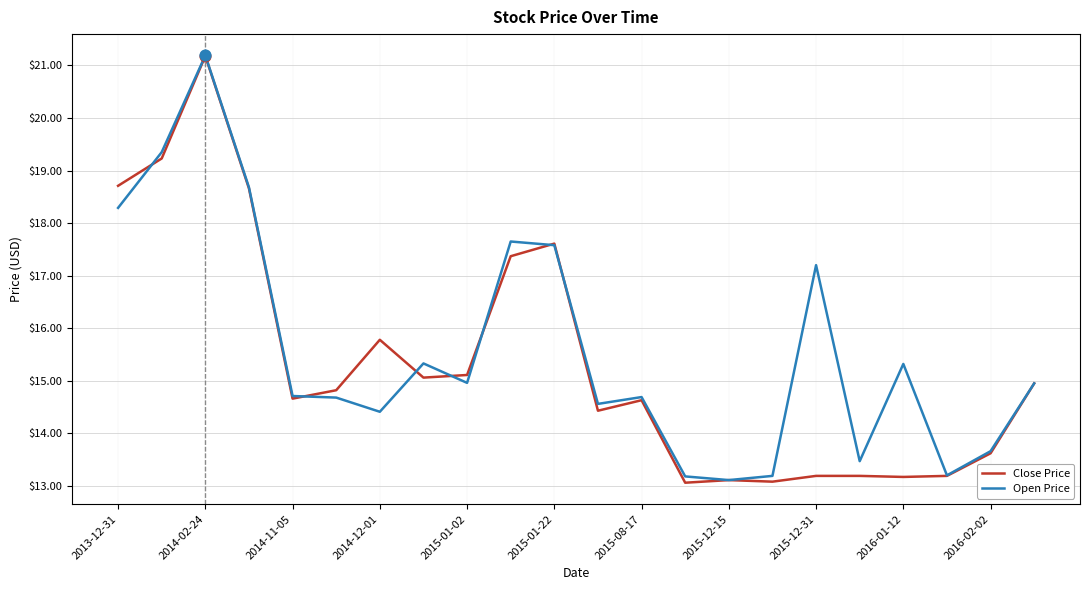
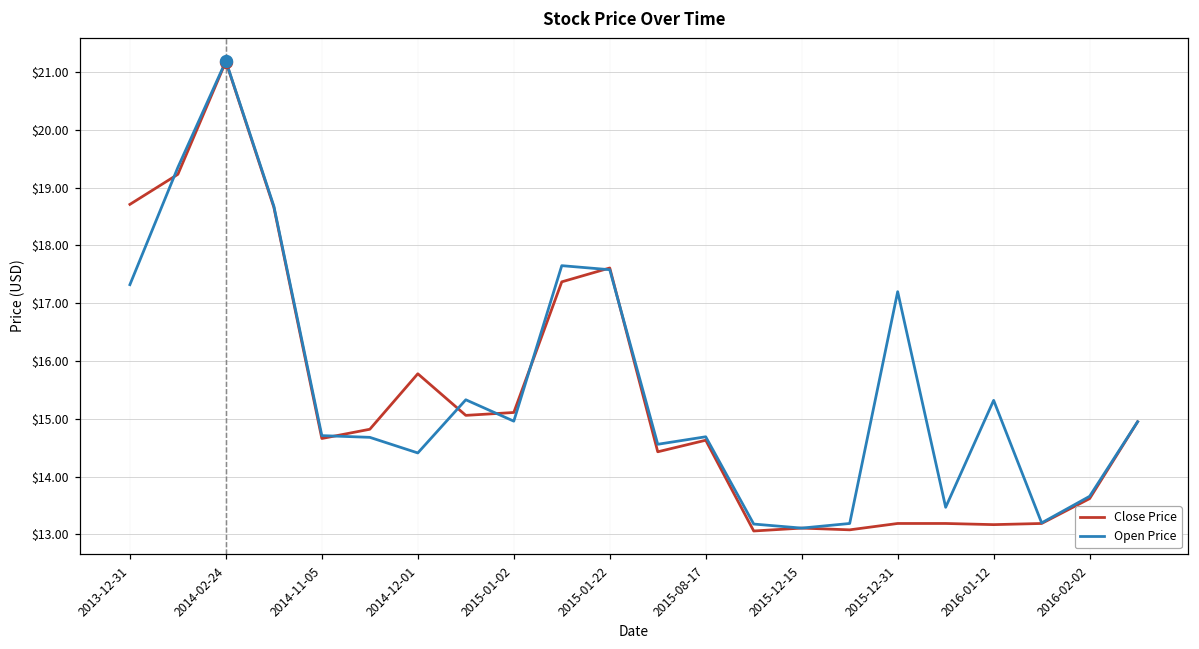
  {
    "Open Price": {
-     "2013-12-31": "$18.3",
+     "2013-12-31": "$17.3",
      "2014-11-05": "$14.7",
      "2014-12-01": "$14.4",
      "2015-01-02": "$15.0",
      "2015-08-17": "$14.7",
      "2015-12-31": "$17.2",
      "2016-01-12": "$15.3"
    }
  }
